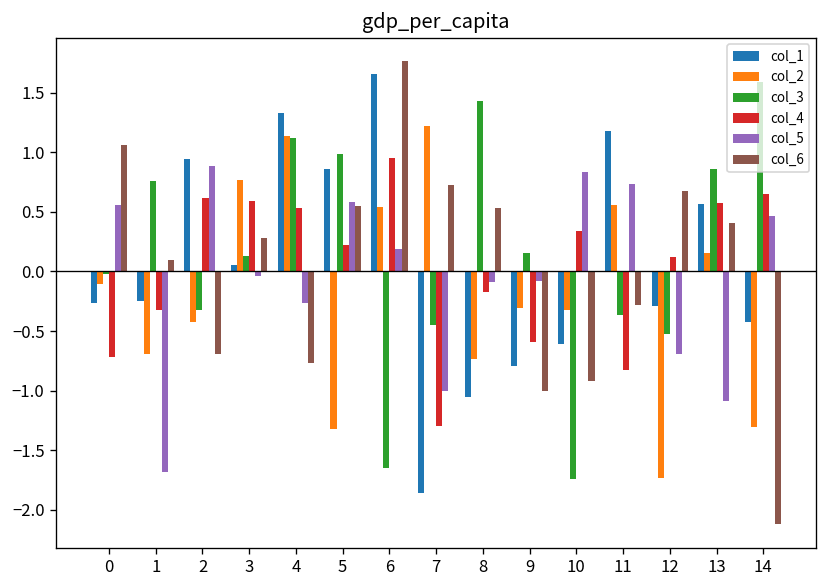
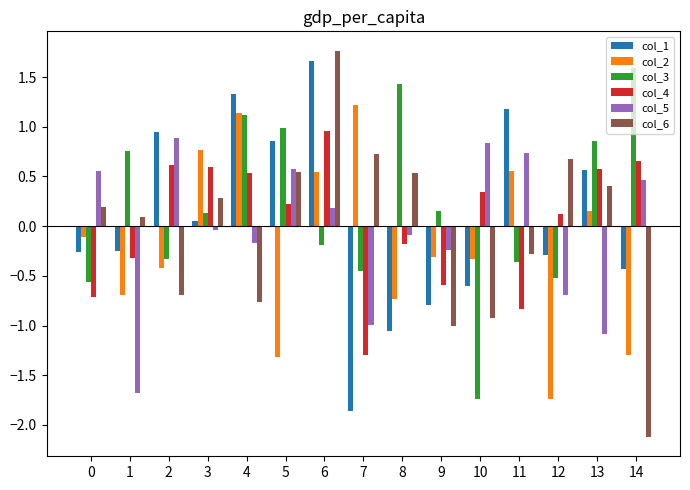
  {
    "col_1": {
      "0": -0.3,
      "1": -0.3,
      "2": 0.9,
      "3": 0.1,
      "4": 1.3,
      "5": 0.9,
      "6": 1.7,
      "7": -1.9,
      "8": -1.1,
      "9": -0.8,
      "10": -0.6,
      "11": 1.2,
      "12": -0.3,
      "13": 0.6,
      "14": -0.4
    },
    "col_2": {
      "0": -0.1,
      "1": -0.7,
      "2": -0.4,
      "3": 0.8,
      "4": 1.1,
      "5": -1.3,
      "6": 0.5,
      "7": 1.2,
      "8": -0.7,
      "9": -0.3,
      "10": -0.3,
      "11": 0.6,
      "12": -1.7,
      "13": 0.2,
      "14": -1.3
    },
    "col_3": {
-     "0": 0.0,
+     "0": -0.6,
      "1": 0.8,
      "2": -0.3,
      "3": 0.1,
      "4": 1.1,
      "5": 1.0,
-     "6": -1.6,
+     "6": -0.2,
      "7": -0.4,
      "8": 1.4,
      "9": 0.2,
      "10": -1.7,
      "11": -0.4,
      "12": -0.5,
      "13": 0.9
    },
    "col_4": {
      "0": -0.7,
      "1": -0.3,
      "2": 0.6,
      "3": 0.6,
      "4": 0.5,
      "5": 0.2,
      "6": 1.0,
      "7": -1.3,
      "8": -0.2,
      "9": -0.6,
      "10": 0.3,
      "11": -0.8,
      "12": 0.1,
      "13": 0.6,
      "14": 0.7
    },
    "col_5": {
      "0": 0.6,
      "1": -1.7,
      "2": 0.9,
      "3": 0.0,
-     "4": -0.3,
+     "4": -0.2,
      "5": 0.6,
      "6": 0.2,
      "7": -1.0,
      "8": -0.1,
-     "9": -0.1,
+     "9": -0.2,
      "10": 0.8,
      "11": 0.7,
      "12": -0.7,
      "13": -1.1,
      "14": 0.5
    },
    "col_6": {
-     "0": 1.1,
+     "0": 0.2,
      "1": 0.1,
      "2": -0.7,
      "3": 0.3,
      "4": -0.8,
      "5": 0.5,
      "6": 1.8,
      "7": 0.7,
      "8": 0.5,
      "9": -1.0,
      "10": -0.9,
      "11": -0.3,
      "12": 0.7,
      "13": 0.4,
      "14": -2.1
    }
  }
